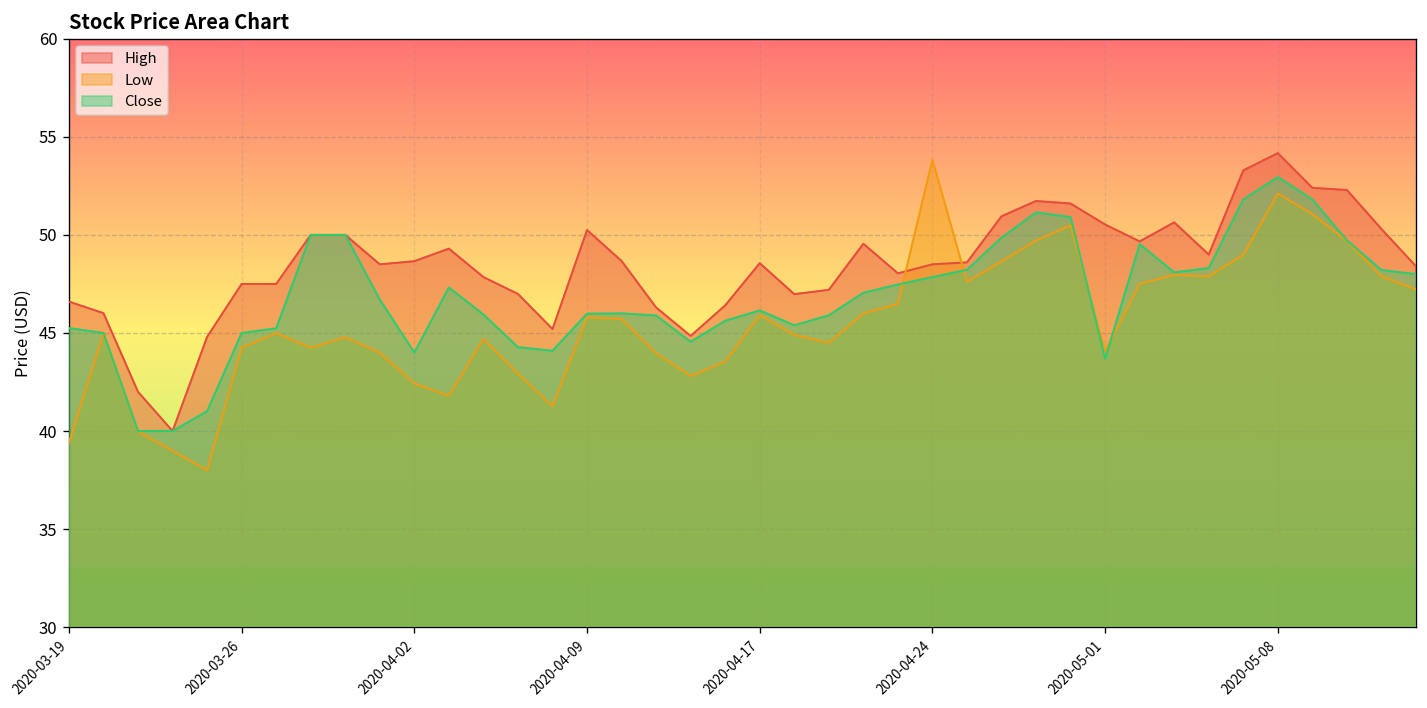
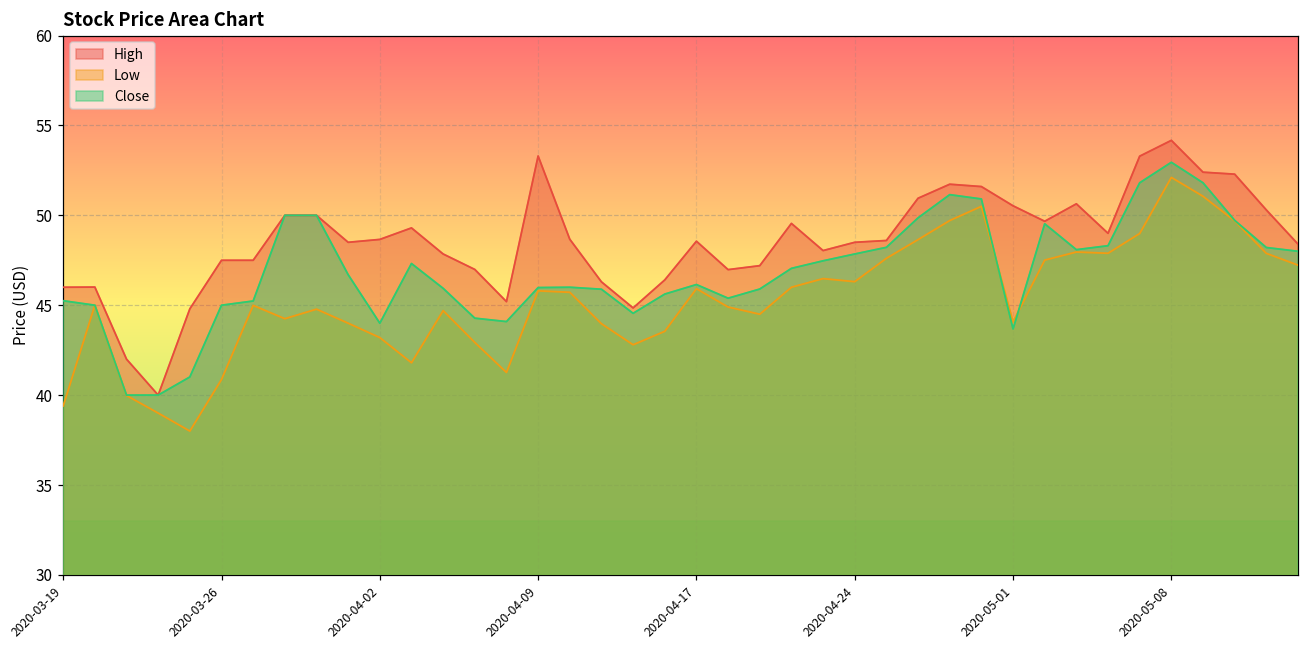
  {
    "High": {
-     "2020-03-19": 46.6,
+     "2020-03-19": 46.0,
      "2020-03-26": 47.5,
      "2020-04-02": 48.7,
-     "2020-04-09": 50.3,
+     "2020-04-09": 53.3,
      "2020-04-17": 48.6,
      "2020-04-24": 48.5,
      "2020-05-01": 50.5,
      "2020-05-08": 54.2
    },
    "Low": {
      "2020-03-19": 39.4,
-     "2020-03-26": 44.3,
-     "2020-04-02": 42.4,
+     "2020-03-26": 40.9,
+     "2020-04-02": 43.2,
      "2020-04-09": 45.8,
      "2020-04-17": 45.9,
-     "2020-04-24": 53.8,
+     "2020-04-24": 46.3,
      "2020-05-01": 44.1,
      "2020-05-08": 52.1
    },
    "Close": {
      "2020-03-19": 45.3,
      "2020-03-26": 45.0,
      "2020-04-02": 44.0,
      "2020-04-09": 46.0,
      "2020-04-17": 46.2,
      "2020-04-24": 47.8,
      "2020-05-01": 43.7,
      "2020-05-08": 53.0
    }
  }
